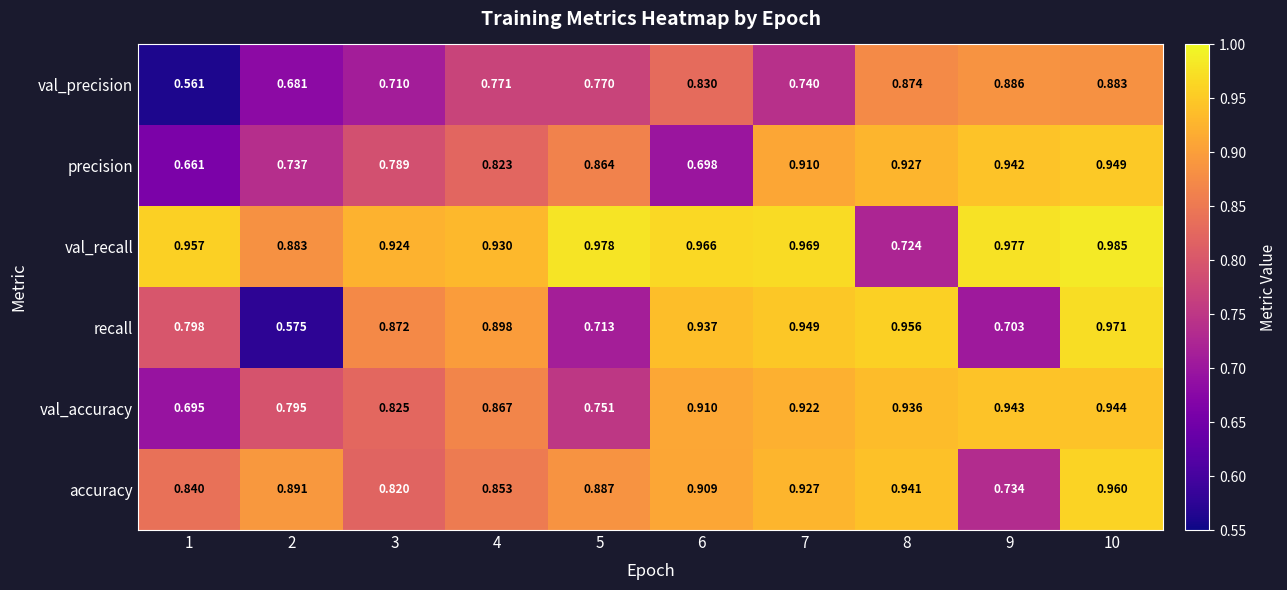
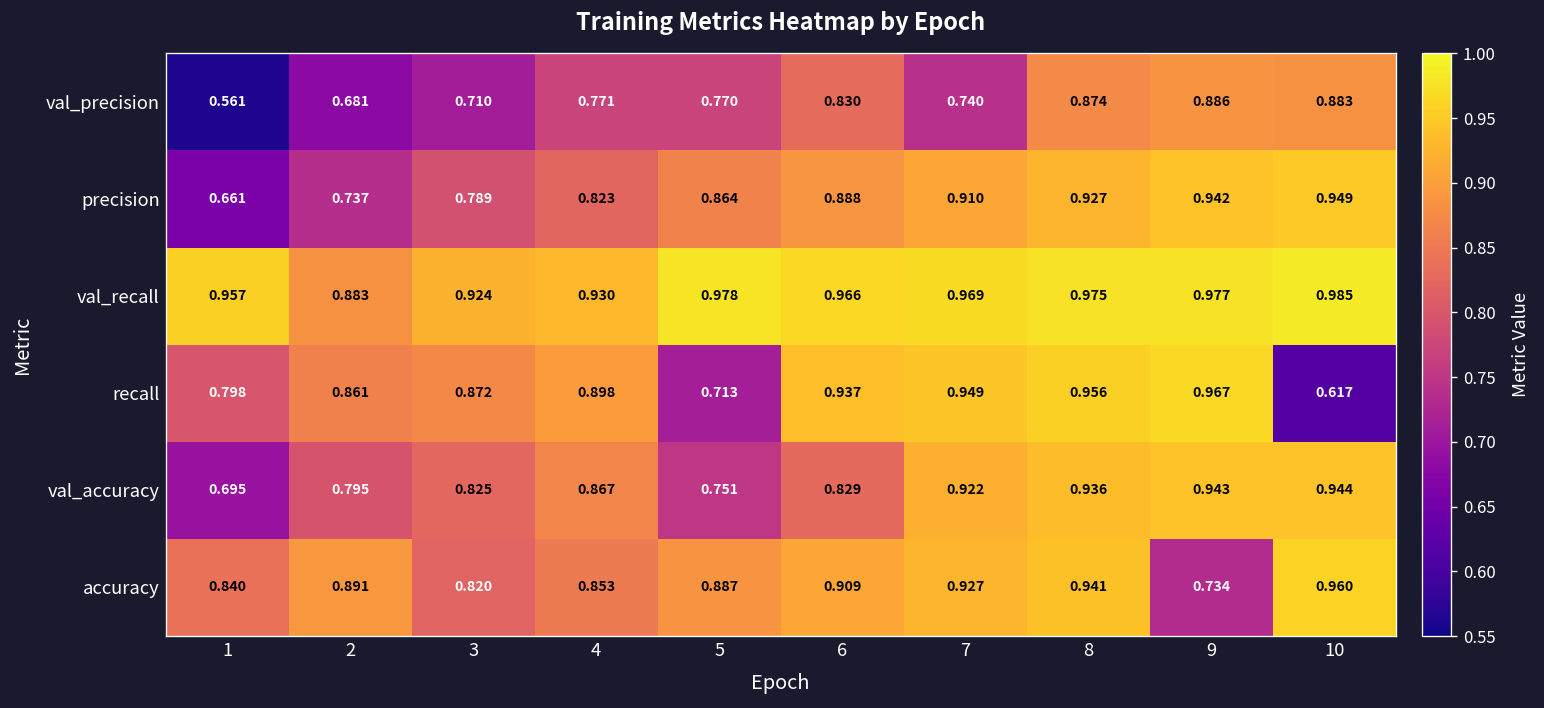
  {
    "val_precision": {
      "1": 0.561,
      "2": 0.681,
      "3": 0.710,
      "4": 0.771,
      "5": 0.770,
      "6": 0.830,
      "7": 0.740,
      "8": 0.874,
      "9": 0.886,
      "10": 0.883
    },
    "precision": {
      "1": 0.661,
      "2": 0.737,
      "3": 0.789,
      "4": 0.823,
      "5": 0.864,
-     "6": 0.698,
+     "6": 0.888,
      "7": 0.910,
      "8": 0.927,
      "9": 0.942,
      "10": 0.949
    },
    "val_recall": {
      "1": 0.957,
      "2": 0.883,
      "3": 0.924,
      "4": 0.930,
      "5": 0.978,
      "6": 0.966,
      "7": 0.969,
-     "8": 0.724,
+     "8": 0.975,
      "9": 0.977,
      "10": 0.985
    },
    "recall": {
      "1": 0.798,
-     "2": 0.575,
+     "2": 0.861,
      "3": 0.872,
      "4": 0.898,
      "5": 0.713,
      "6": 0.937,
      "7": 0.949,
      "8": 0.956,
-     "9": 0.703,
-     "10": 0.971
+     "9": 0.967,
+     "10": 0.617
    },
    "val_accuracy": {
      "1": 0.695,
      "2": 0.795,
      "3": 0.825,
      "4": 0.867,
      "5": 0.751,
-     "6": 0.910,
+     "6": 0.829,
      "7": 0.922,
      "8": 0.936,
      "9": 0.943,
      "10": 0.944
    },
    "accuracy": {
      "1": 0.840,
      "2": 0.891,
      "3": 0.820,
      "4": 0.853,
      "5": 0.887,
      "6": 0.909,
      "7": 0.927,
      "8": 0.941,
      "9": 0.734,
      "10": 0.960
    }
  }
